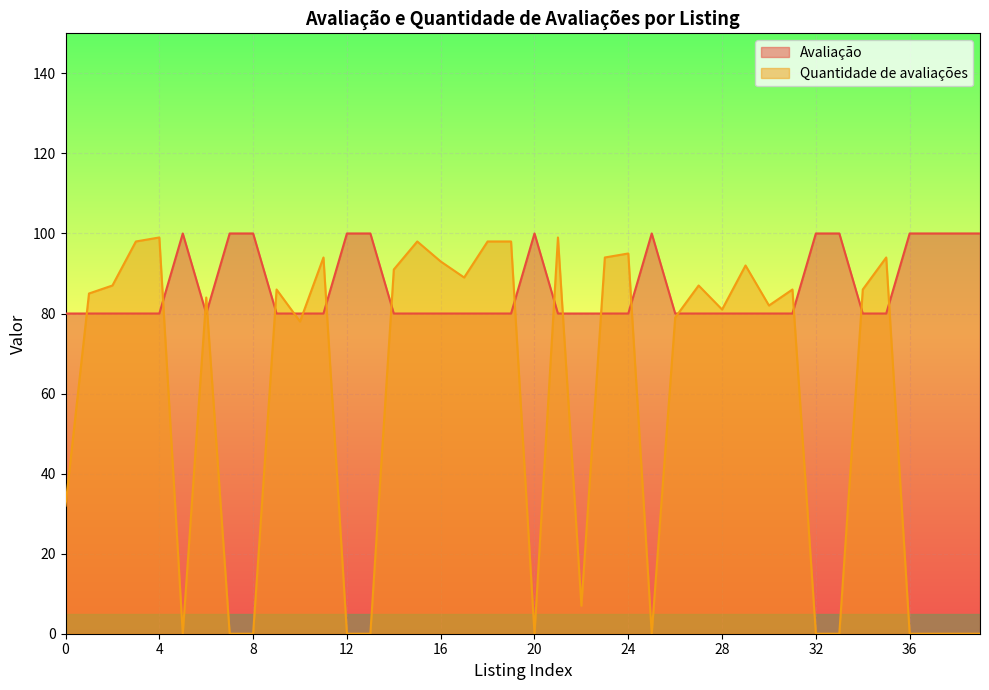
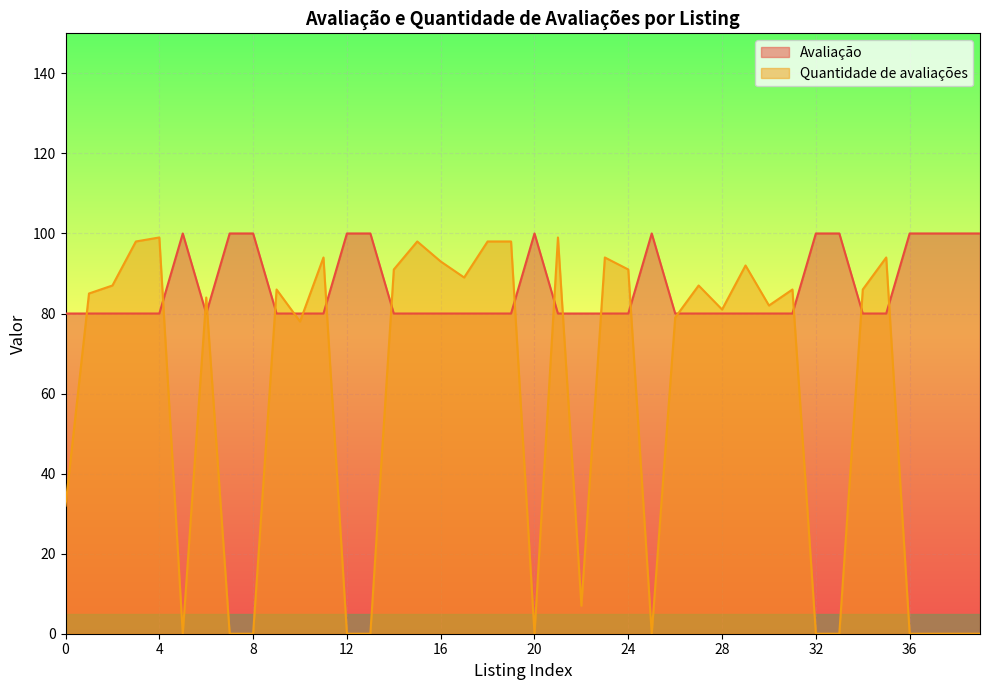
  {
    "Avaliação": {
      "0": 80,
      "4": 80,
      "8": 100,
      "12": 100,
      "16": 80,
      "20": 100,
      "24": 80,
      "28": 80,
      "32": 100,
      "36": 100
    },
    "Quantidade de avaliações": {
      "0": 32,
      "4": 99,
      "16": 93,
-     "24": 95,
+     "24": 91,
      "28": 81
    }
  }
